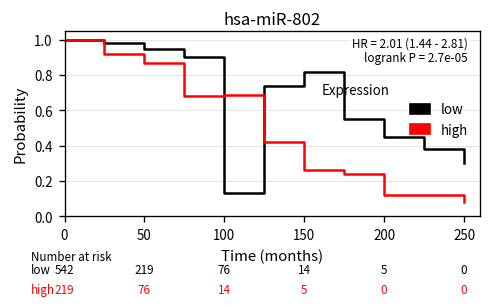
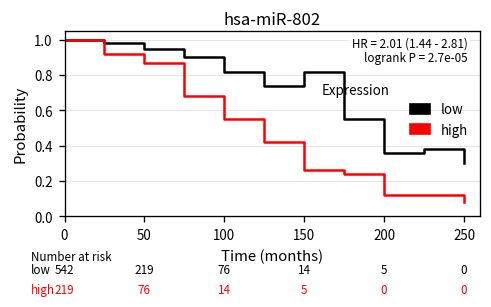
  {
    "low": {
      "50": 0.95,
-     "100": 0.13,
+     "100": 0.82,
      "150": 0.82,
-     "200": 0.45,
+     "200": 0.36,
      "250": 0.30
    },
    "high": {
      "50": 0.87,
-     "100": 0.69,
+     "100": 0.55,
      "150": 0.26,
      "200": 0.12,
      "250": 0.08
    }
  }
